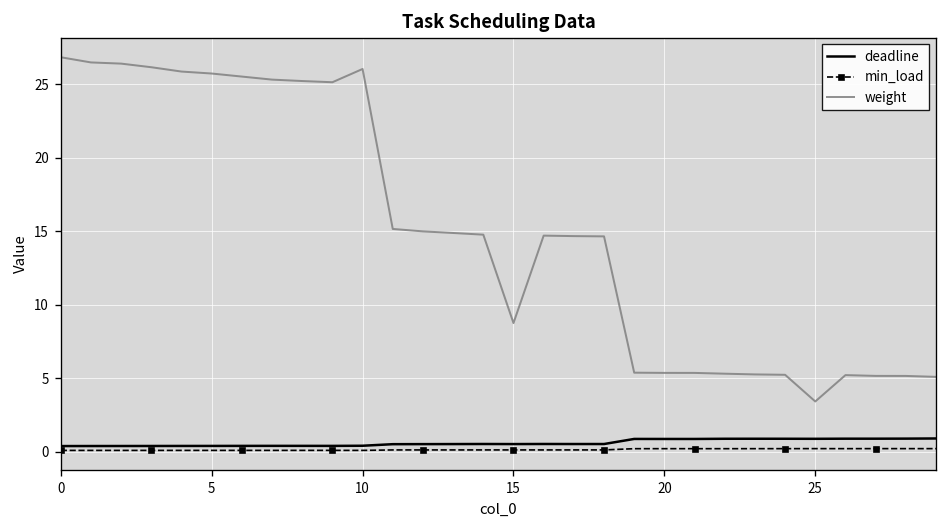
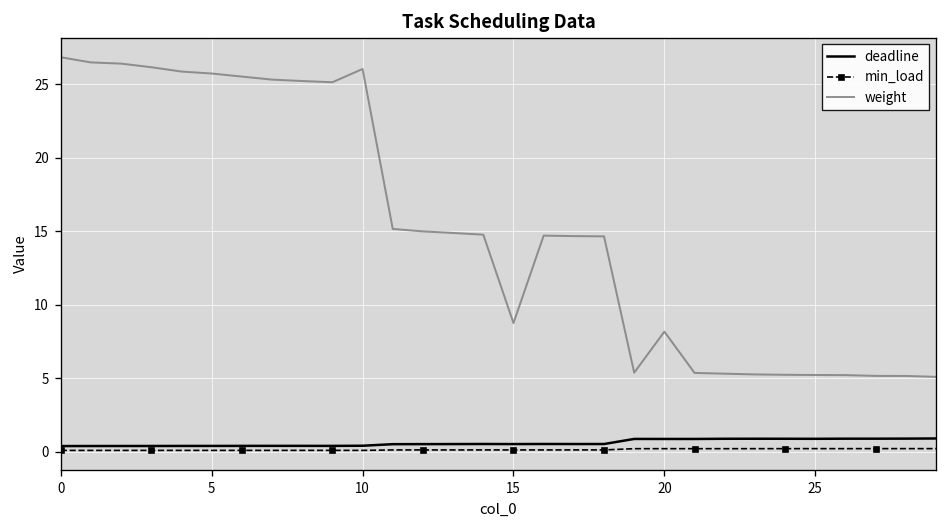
  {
    "weight": {
      "0": 26.8,
      "5": 25.7,
      "10": 26.0,
      "15": 8.8,
-     "20": 5.4,
-     "25": 3.4
+     "20": 8.2,
+     "25": 5.2
    }
  }
